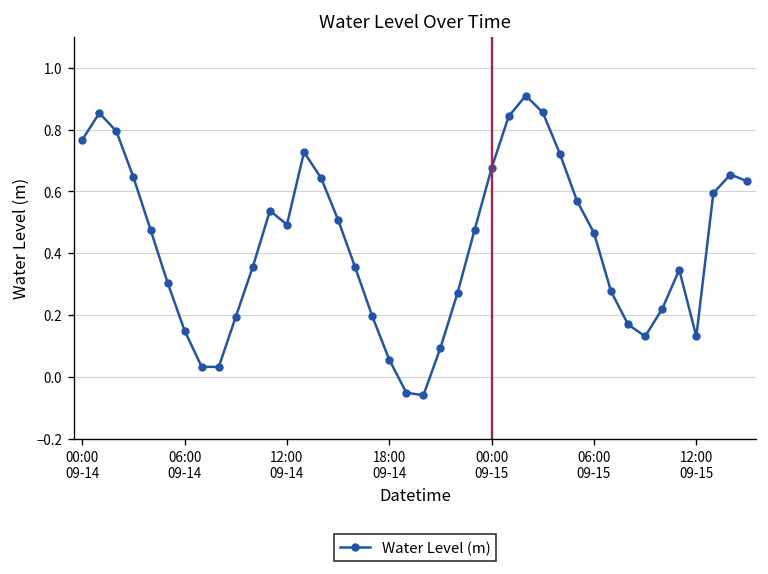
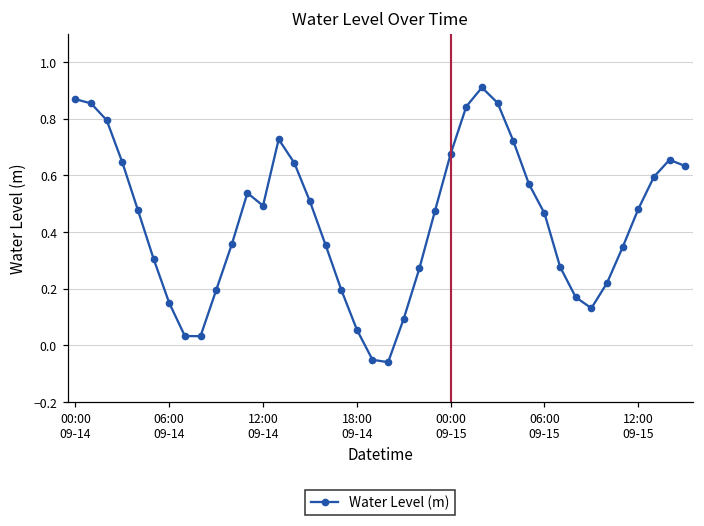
  {
-   "00:00 09-14": 0.77,
+   "00:00 09-14": 0.87,
    "06:00 09-14": 0.15,
    "12:00 09-14": 0.49,
    "18:00 09-14": 0.05,
    "00:00 09-15": 0.68,
    "06:00 09-15": 0.47,
-   "12:00 09-15": 0.13
+   "12:00 09-15": 0.48
  }
